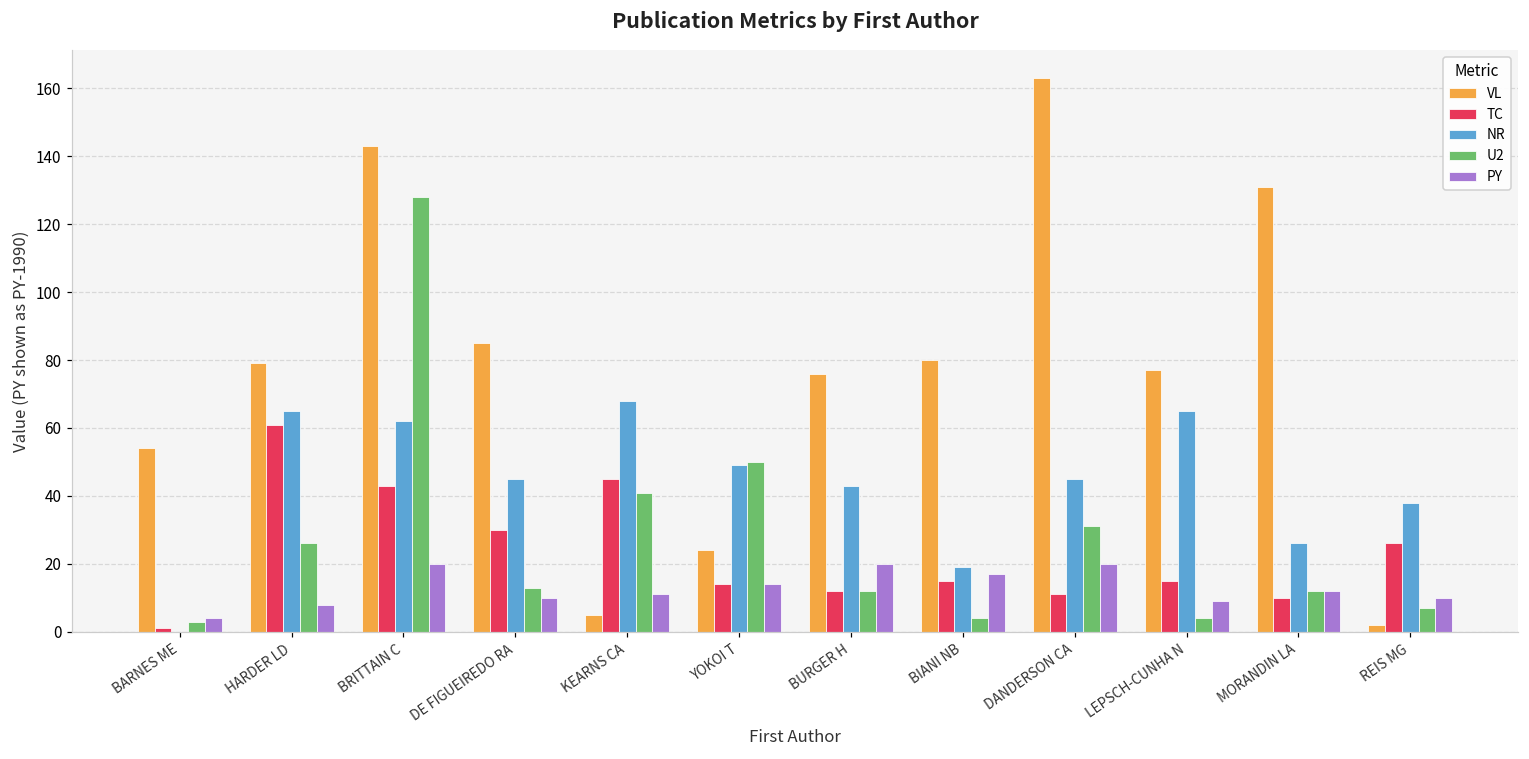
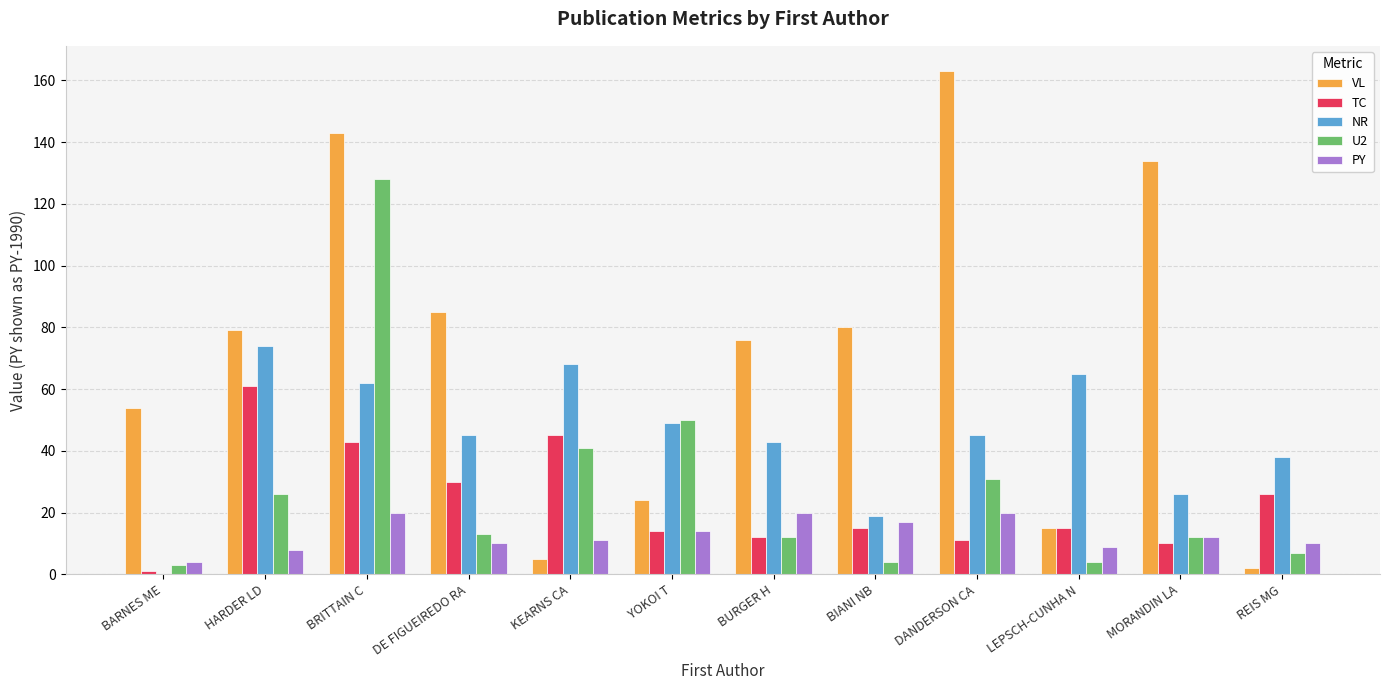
  {
    "VL": {
      "BARNES ME": 54,
      "HARDER LD": 79,
      "BRITTAIN C": 143,
      "DE FIGUEIREDO RA": 85,
      "KEARNS CA": 5,
      "YOKOI T": 24,
      "BURGER H": 76,
      "BIANI NB": 80,
      "DANDERSON CA": 163,
-     "LEPSCH-CUNHA N": 77,
-     "MORANDIN LA": 131,
+     "LEPSCH-CUNHA N": 15,
+     "MORANDIN LA": 134,
      "REIS MG": 2
    },
    "TC": {
      "BARNES ME": 1,
      "HARDER LD": 61,
      "BRITTAIN C": 43,
      "DE FIGUEIREDO RA": 30,
      "KEARNS CA": 45,
      "YOKOI T": 14,
      "BURGER H": 12,
      "BIANI NB": 15,
      "DANDERSON CA": 11,
      "LEPSCH-CUNHA N": 15,
      "MORANDIN LA": 10,
      "REIS MG": 26
    },
    "NR": {
      "BARNES ME": 0,
-     "HARDER LD": 65,
+     "HARDER LD": 74,
      "BRITTAIN C": 62,
      "DE FIGUEIREDO RA": 45,
      "KEARNS CA": 68,
      "YOKOI T": 49,
      "BURGER H": 43,
      "BIANI NB": 19,
      "DANDERSON CA": 45,
      "LEPSCH-CUNHA N": 65,
      "MORANDIN LA": 26,
      "REIS MG": 38
    },
    "U2": {
      "BARNES ME": 3,
      "HARDER LD": 26,
      "BRITTAIN C": 128,
      "DE FIGUEIREDO RA": 13,
      "KEARNS CA": 41,
      "YOKOI T": 50,
      "BURGER H": 12,
      "BIANI NB": 4,
      "DANDERSON CA": 31,
      "LEPSCH-CUNHA N": 4,
      "MORANDIN LA": 12,
      "REIS MG": 7
    },
    "PY": {
      "BARNES ME": 4,
      "HARDER LD": 8,
      "BRITTAIN C": 20,
      "DE FIGUEIREDO RA": 10,
      "KEARNS CA": 11,
      "YOKOI T": 14,
      "BURGER H": 20,
      "BIANI NB": 17,
      "DANDERSON CA": 20,
      "LEPSCH-CUNHA N": 9,
      "MORANDIN LA": 12,
      "REIS MG": 10
    }
  }
